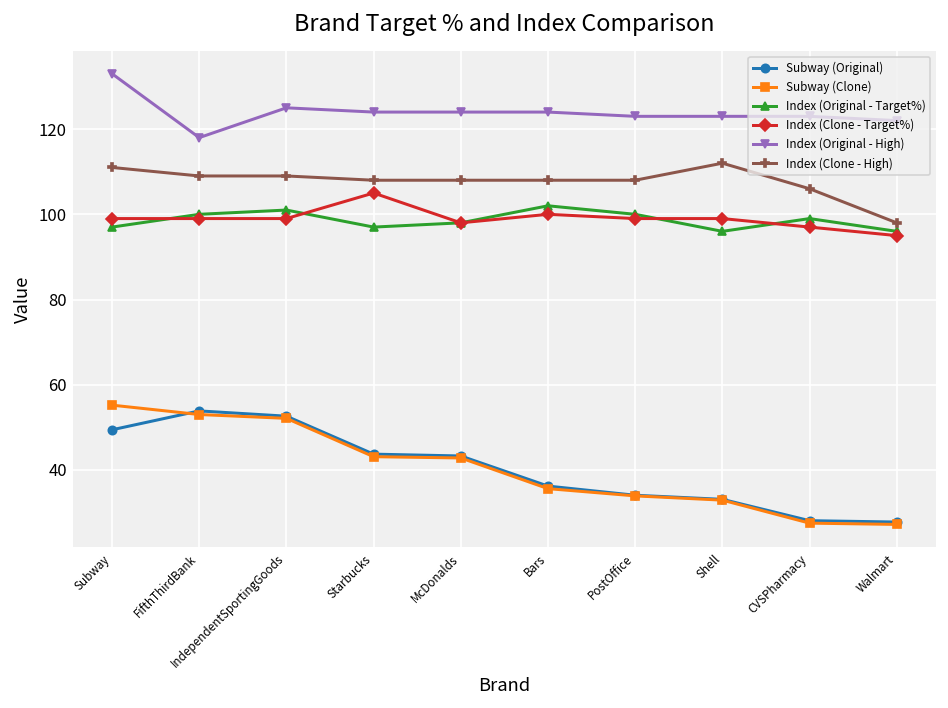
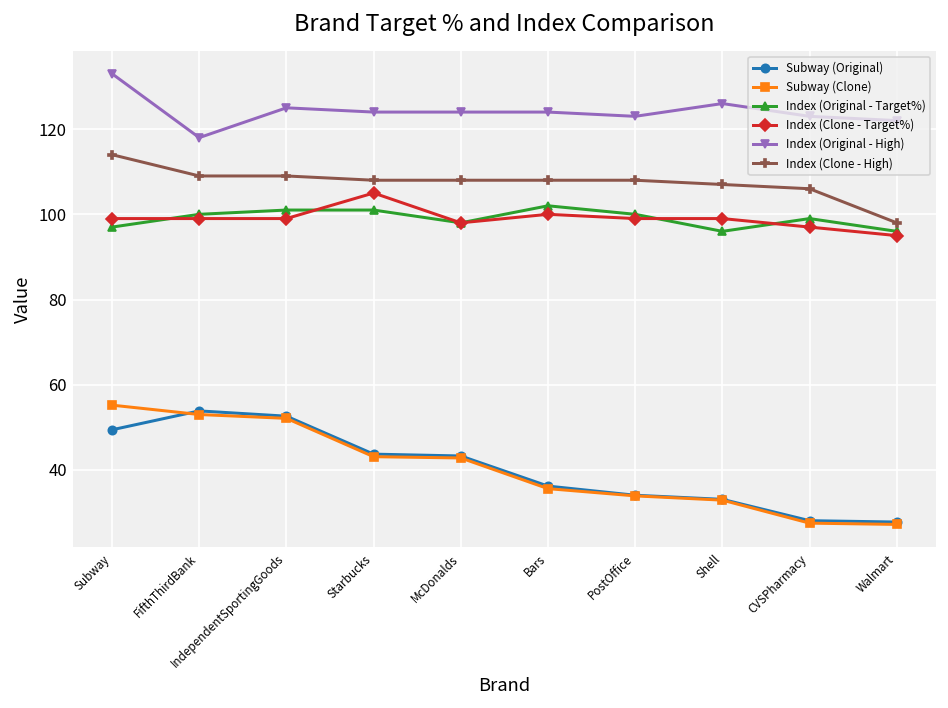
  {
    "Subway (Original)": {
      "Subway": 49,
      "FifthThirdBank": 54
    },
    "Subway (Clone)": {
      "Subway": 55,
      "FifthThirdBank": 53
    },
    "Index (Original - Target%)": {
      "Subway": 97,
      "FifthThirdBank": 100,
      "IndependentSportingGoods": 101,
-     "Starbucks": 97,
+     "Starbucks": 101,
      "Bars": 102,
      "PostOffice": 100,
      "Shell": 96,
      "CVSPharmacy": 99,
      "Walmart": 96
    },
    "Index (Clone - Target%)": {
      "Subway": 99,
      "FifthThirdBank": 99,
      "IndependentSportingGoods": 99,
      "Starbucks": 105,
      "Bars": 100,
      "PostOffice": 99,
      "Shell": 99,
      "CVSPharmacy": 97,
      "Walmart": 95
    },
    "Index (Original - High)": {
      "Subway": 133,
      "FifthThirdBank": 118,
      "IndependentSportingGoods": 125,
      "Starbucks": 124,
      "McDonalds": 124,
      "Bars": 124,
      "PostOffice": 123,
-     "Shell": 123
+     "Shell": 126
    },
    "Index (Clone - High)": {
-     "Subway": 111,
+     "Subway": 114,
      "FifthThirdBank": 109,
      "IndependentSportingGoods": 109,
      "Starbucks": 108,
      "McDonalds": 108,
      "Bars": 108,
      "PostOffice": 108,
-     "Shell": 112,
+     "Shell": 107,
      "CVSPharmacy": 106,
      "Walmart": 98
    }
  }
